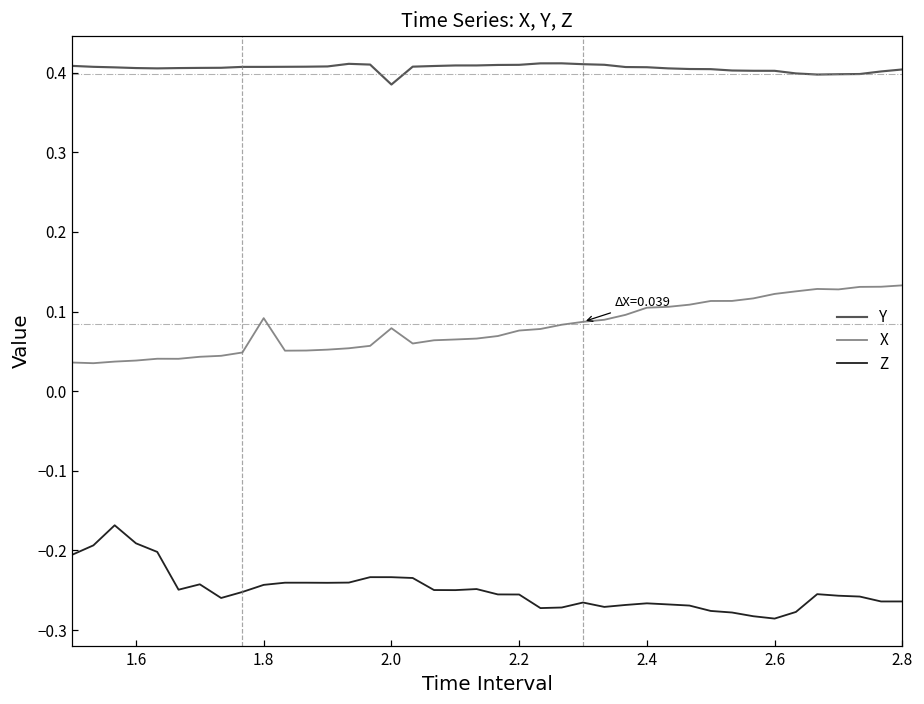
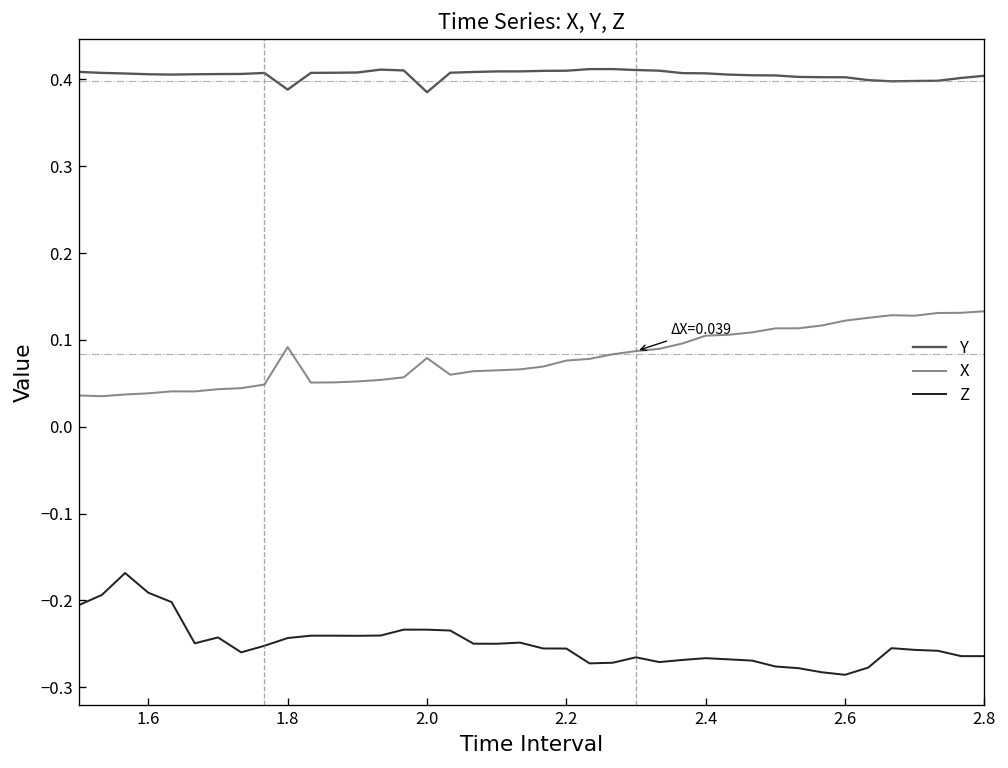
  {
    "Y": {
      "1.6": 0.41,
-     "1.8": 0.41,
+     "1.8": 0.39,
      "2.0": 0.39,
      "2.2": 0.41,
      "2.4": 0.41,
      "2.6": 0.40,
      "2.8": 0.40
    },
    "X": {
      "1.6": 0.04,
      "1.8": 0.09,
      "2.0": 0.08,
      "2.2": 0.08,
      "2.6": 0.12,
      "2.8": 0.13
    },
    "Z": {
      "1.6": -0.19,
      "1.8": -0.24,
      "2.0": -0.23,
      "2.2": -0.26,
      "2.4": -0.27,
      "2.6": -0.29,
      "2.8": -0.26
    }
  }
